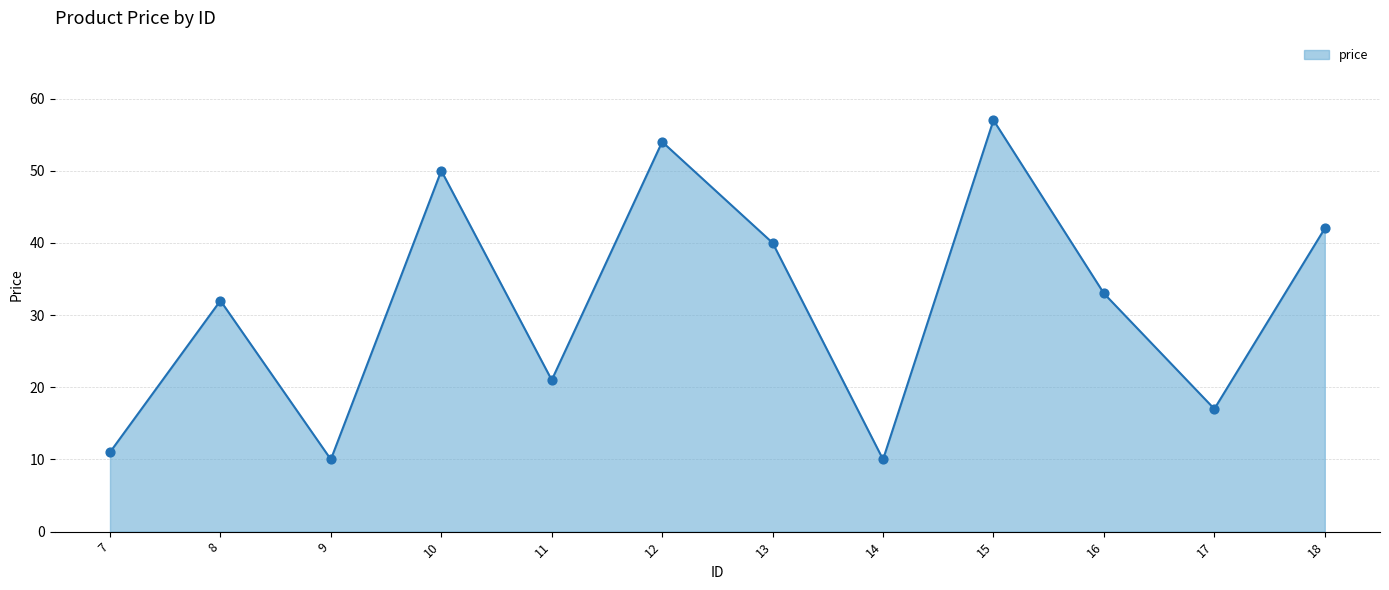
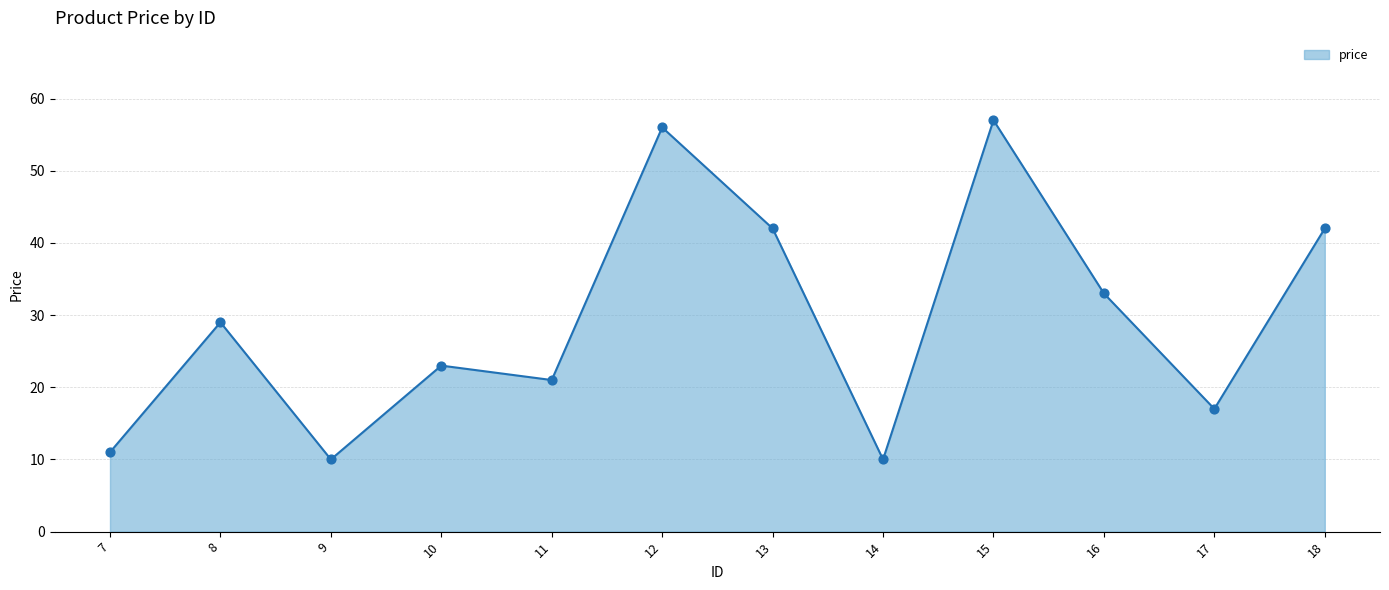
  {
    "7": 11,
-   "8": 32,
+   "8": 29,
    "9": 10,
-   "10": 50,
+   "10": 23,
    "11": 21,
-   "12": 54,
-   "13": 40,
+   "12": 56,
+   "13": 42,
    "14": 10,
    "15": 57,
    "16": 33,
    "17": 17,
    "18": 42
  }
